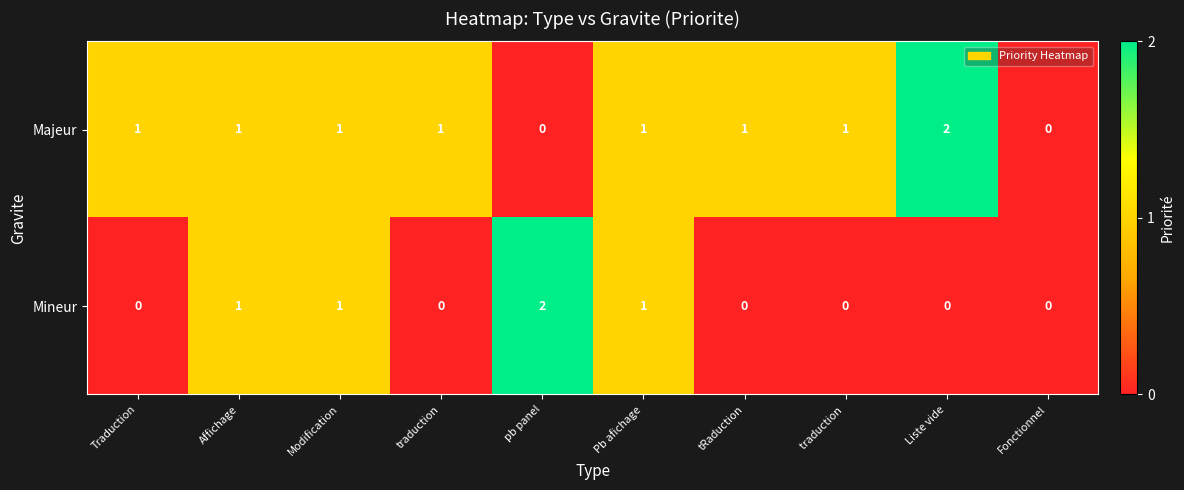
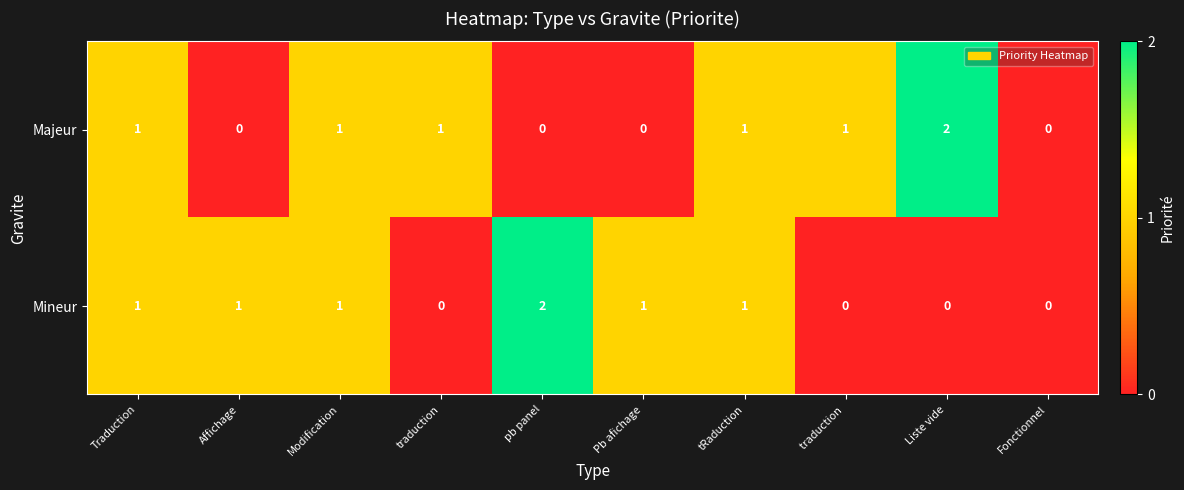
  {
    "Majeur": {
      "Traduction": 1,
-     "Affichage": 1,
+     "Affichage": 0,
      "Modification": 1,
      "pb panel": 0,
-     "Pb afichage": 1,
+     "Pb afichage": 0,
      "tRaduction": 1,
      "Liste vide": 2,
      "Fonctionnel": 0
    },
    "Mineur": {
-     "Traduction": 0,
+     "Traduction": 1,
      "Affichage": 1,
      "Modification": 1,
      "pb panel": 2,
      "Pb afichage": 1,
-     "tRaduction": 0,
+     "tRaduction": 1,
      "Liste vide": 0,
      "Fonctionnel": 0
    }
  }
